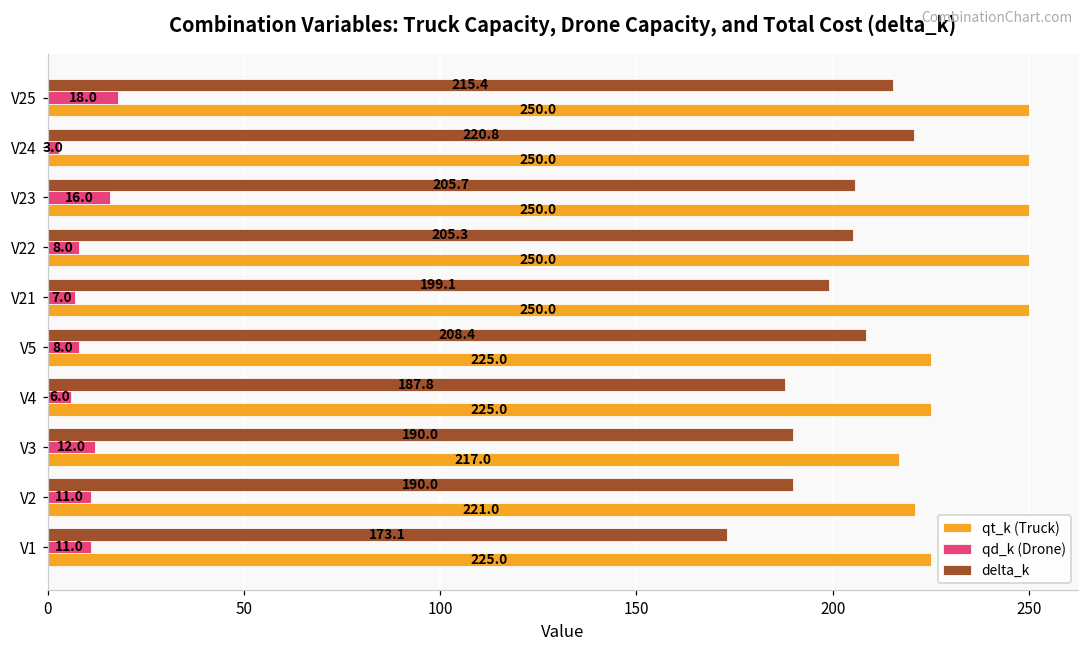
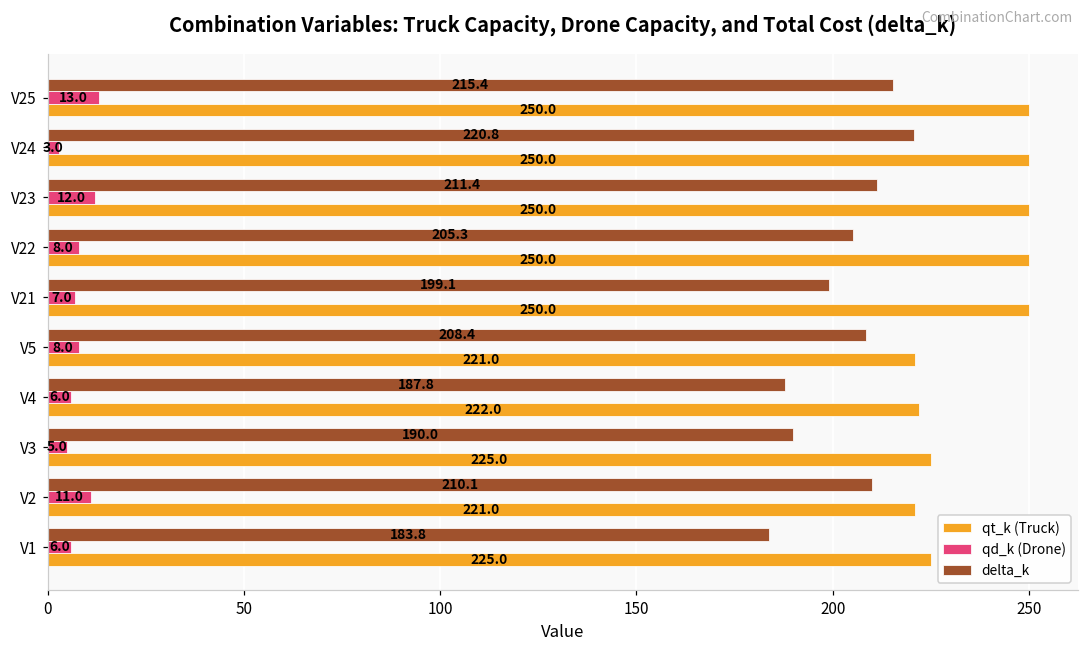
  {
    "qt_k (Truck)": {
      "V25": 250.0,
      "V24": 250.0,
      "V23": 250.0,
      "V22": 250.0,
      "V21": 250.0,
-     "V5": 225.0,
-     "V4": 225.0,
-     "V3": 217.0,
+     "V5": 221.0,
+     "V4": 222.0,
+     "V3": 225.0,
      "V2": 221.0,
      "V1": 225.0
    },
    "qd_k (Drone)": {
-     "V25": 18.0,
+     "V25": 13.0,
      "V24": 3.0,
-     "V23": 16.0,
+     "V23": 12.0,
      "V22": 8.0,
      "V21": 7.0,
      "V5": 8.0,
      "V4": 6.0,
-     "V3": 12.0,
+     "V3": 5.0,
      "V2": 11.0,
-     "V1": 11.0
+     "V1": 6.0
    },
    "delta_k": {
      "V25": 215.4,
      "V24": 220.8,
-     "V23": 205.7,
+     "V23": 211.4,
      "V22": 205.3,
      "V21": 199.1,
      "V5": 208.4,
      "V4": 187.8,
      "V3": 190.0,
-     "V2": 190.0,
-     "V1": 173.1
+     "V2": 210.1,
+     "V1": 183.8
    }
  }
